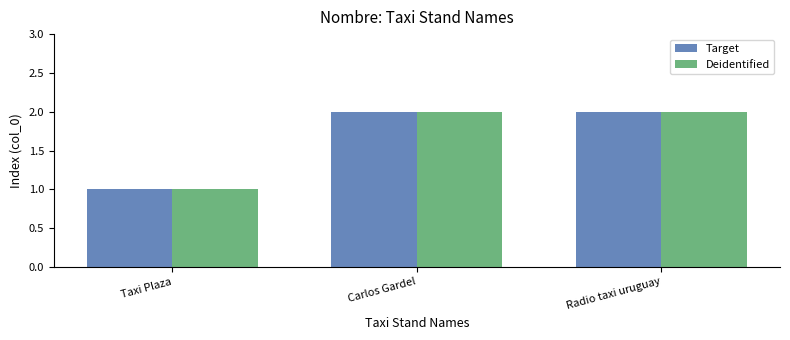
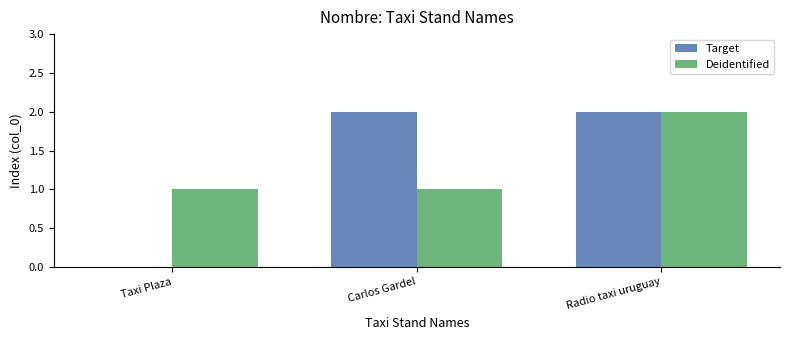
  {
    "Target": {
-     "Taxi Plaza": 1,
+     "Taxi Plaza": 0,
      "Carlos Gardel": 2,
      "Radio taxi uruguay": 2
    },
    "Deidentified": {
      "Taxi Plaza": 1,
-     "Carlos Gardel": 2,
+     "Carlos Gardel": 1,
      "Radio taxi uruguay": 2
    }
  }
